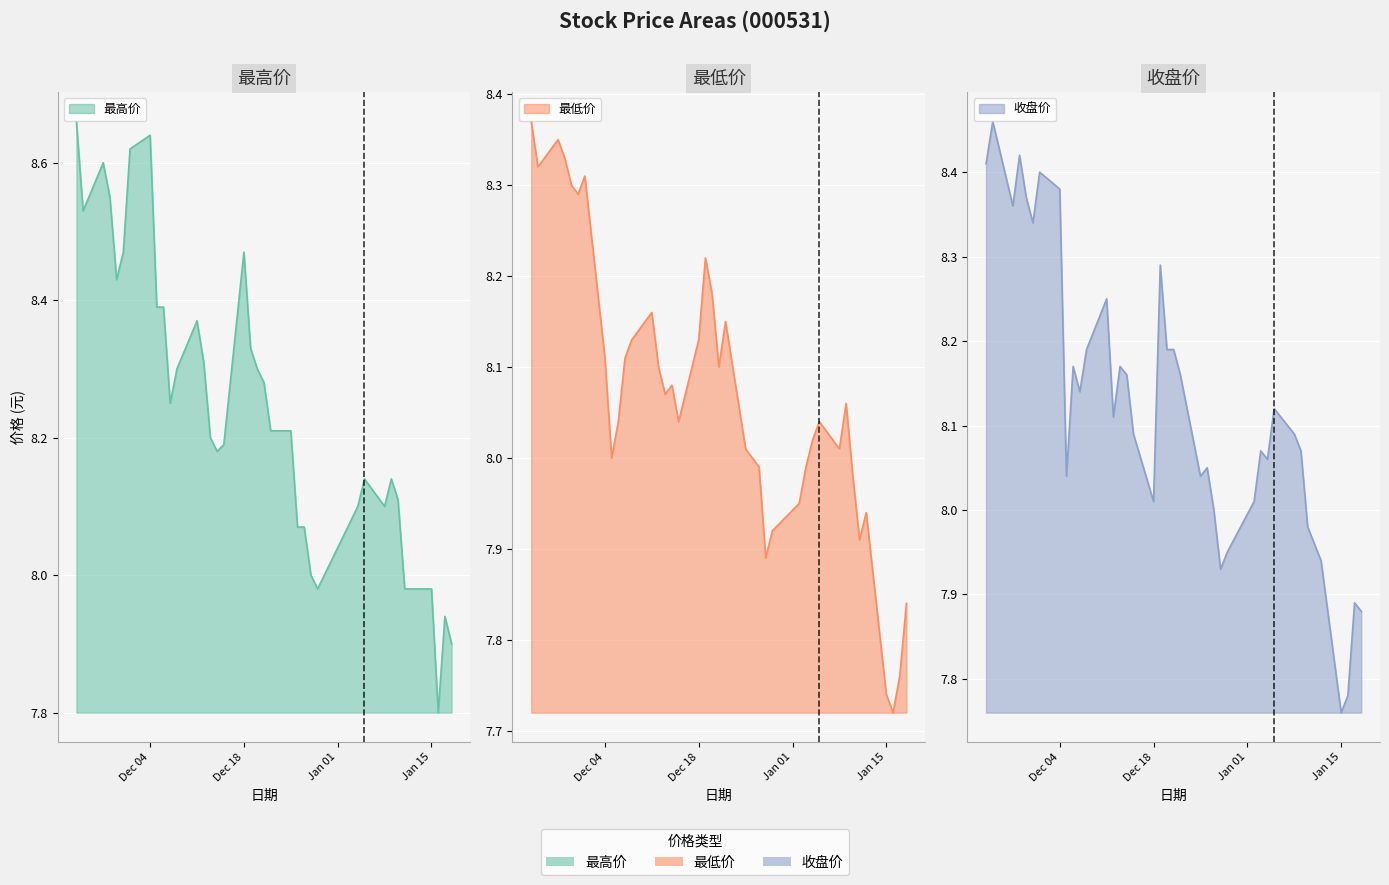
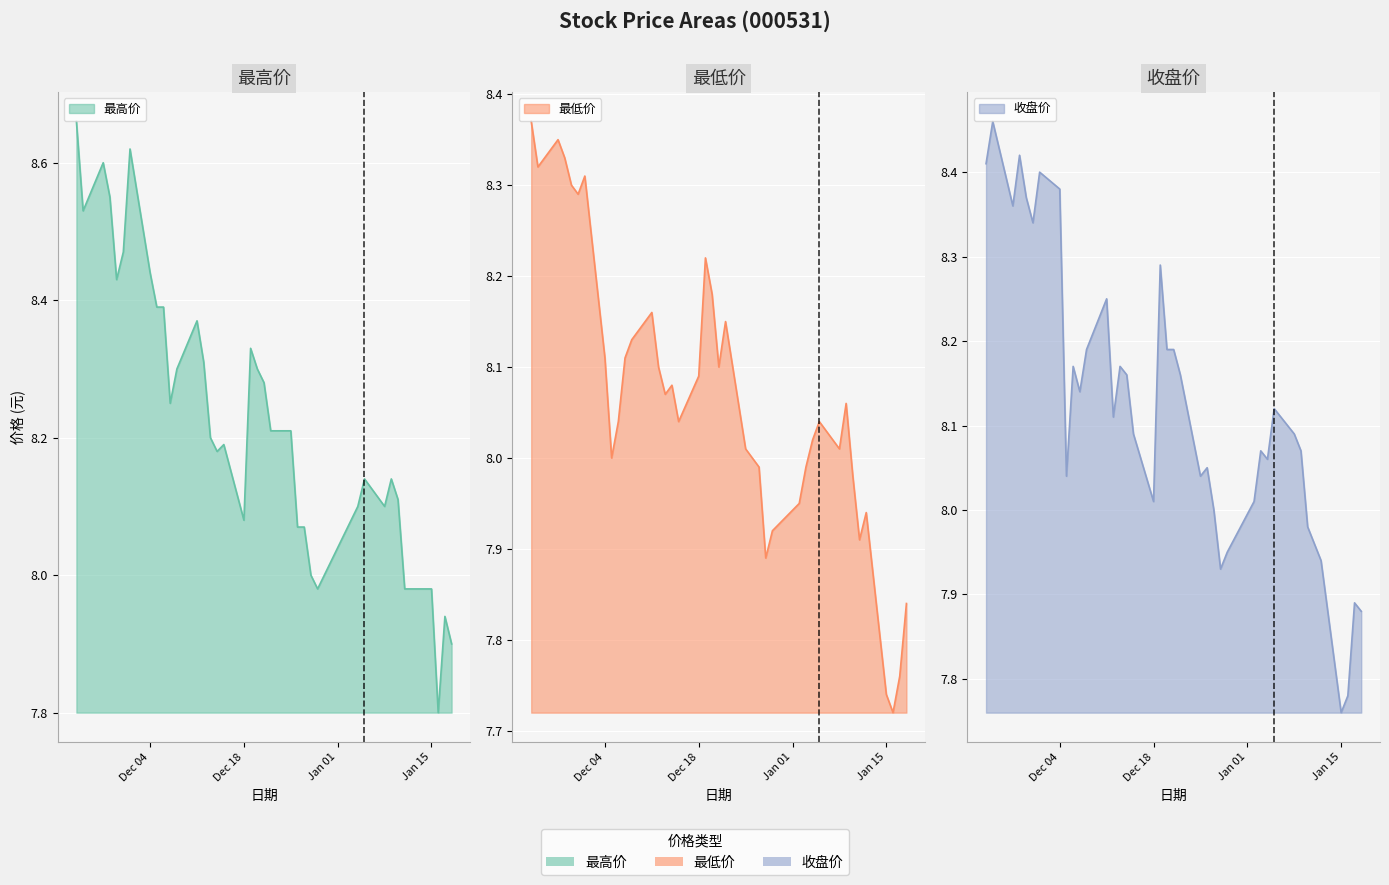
  {
    "最高价": {
-     "Dec 04": 8.64,
-     "Dec 18": 8.47,
+     "Dec 04": 8.44,
+     "Dec 18": 8.08,
      "Jan 15": 7.98
    },
    "最低价": {
      "Dec 04": 8.11,
-     "Dec 18": 8.13,
+     "Dec 18": 8.09,
      "Jan 15": 7.74
    },
    "收盘价": {
      "Dec 04": 8.38,
      "Dec 18": 8.01,
      "Jan 15": 7.76
    }
  }
